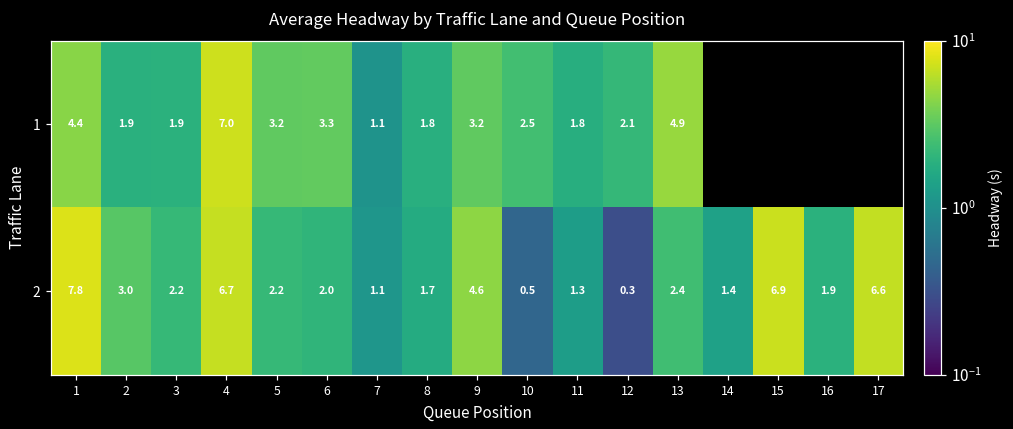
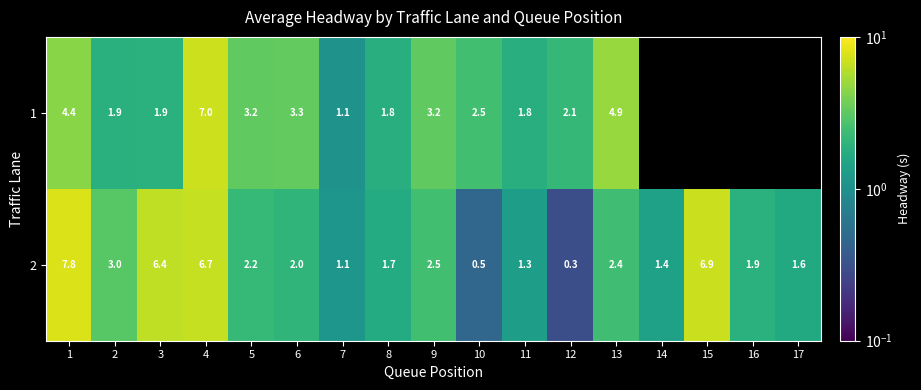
  {
    "1": {
      "1": 4.4,
      "2": 1.9,
      "3": 1.9,
      "4": 7.0,
      "5": 3.2,
      "6": 3.3,
      "7": 1.1,
      "8": 1.8,
      "9": 3.2,
      "10": 2.5,
      "11": 1.8,
      "12": 2.1,
      "13": 4.9
    },
    "2": {
      "1": 7.8,
      "2": 3.0,
-     "3": 2.2,
+     "3": 6.4,
      "4": 6.7,
      "5": 2.2,
      "6": 2.0,
      "7": 1.1,
      "8": 1.7,
-     "9": 4.6,
+     "9": 2.5,
      "10": 0.5,
      "11": 1.3,
      "12": 0.3,
      "13": 2.4,
      "14": 1.4,
      "15": 6.9,
      "16": 1.9,
-     "17": 6.6
+     "17": 1.6
    }
  }
